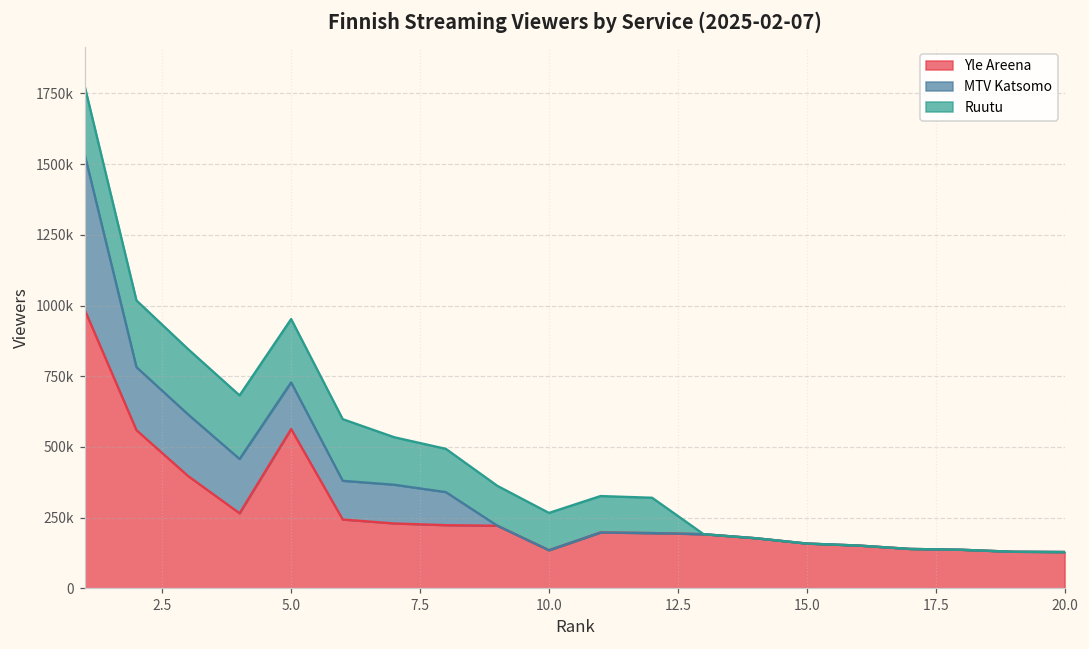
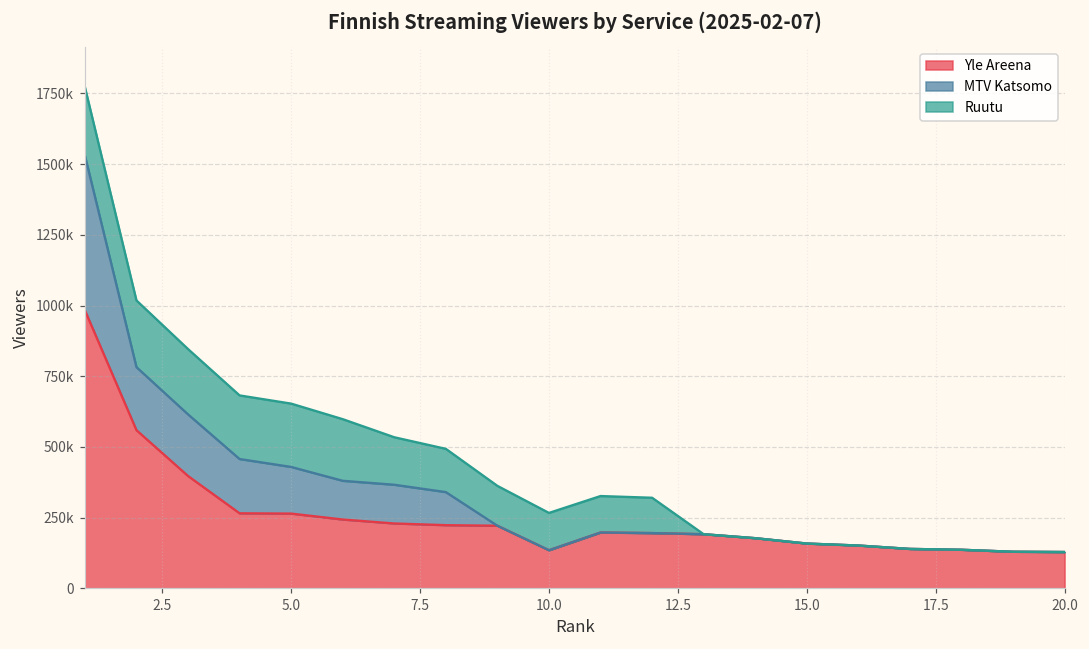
  {
    "Yle Areena": {
-     "5.0": 560000
+     "5.0": 260000
    }
  }
